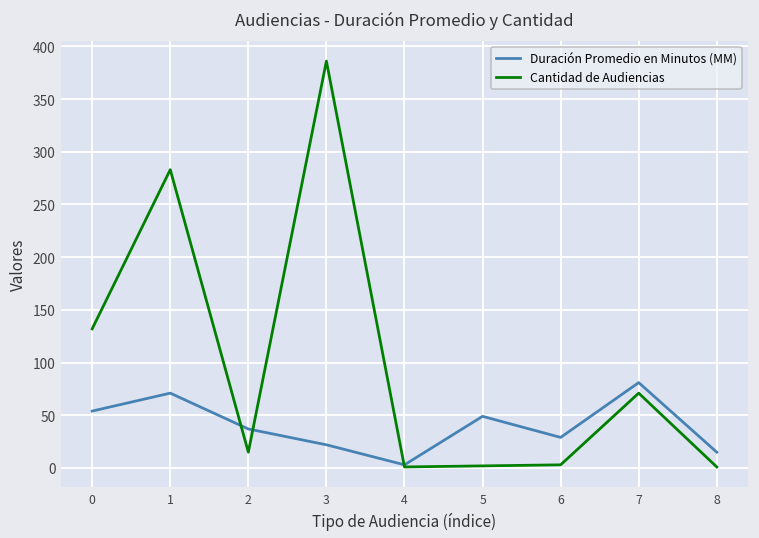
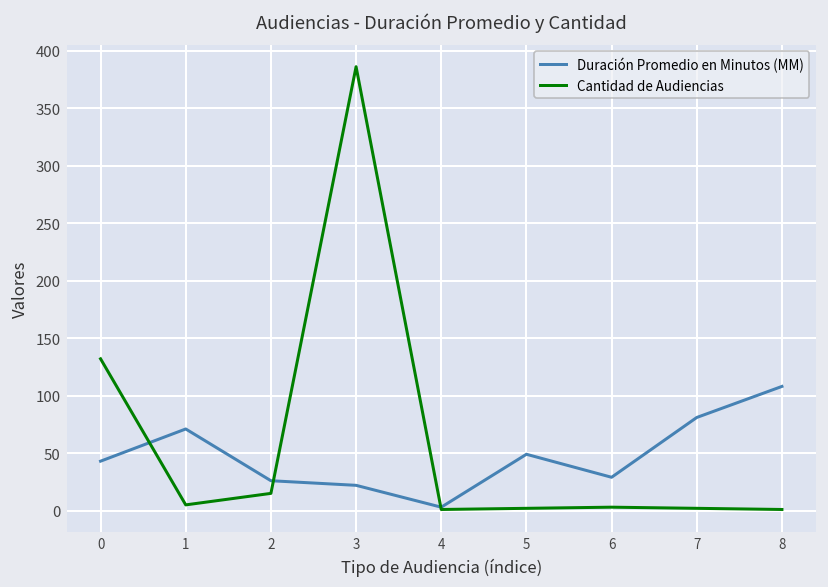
  {
    "Duración Promedio en Minutos (MM)": {
-     "0": 50,
+     "0": 40,
      "1": 70,
-     "2": 40,
+     "2": 30,
      "3": 20,
      "5": 50,
      "6": 30,
      "7": 80,
-     "8": 20
+     "8": 110
    },
    "Cantidad de Audiencias": {
      "0": 130,
-     "1": 280,
+     "1": 10,
      "2": 20,
      "3": 390,
      "5": 0,
      "6": 0,
-     "7": 70,
+     "7": 0,
      "8": 0
    }
  }
